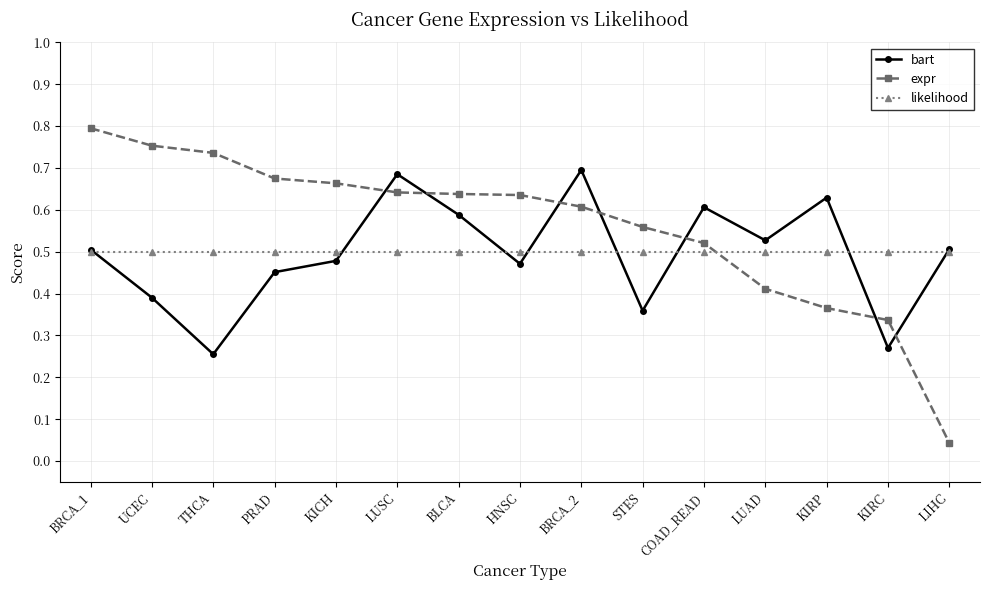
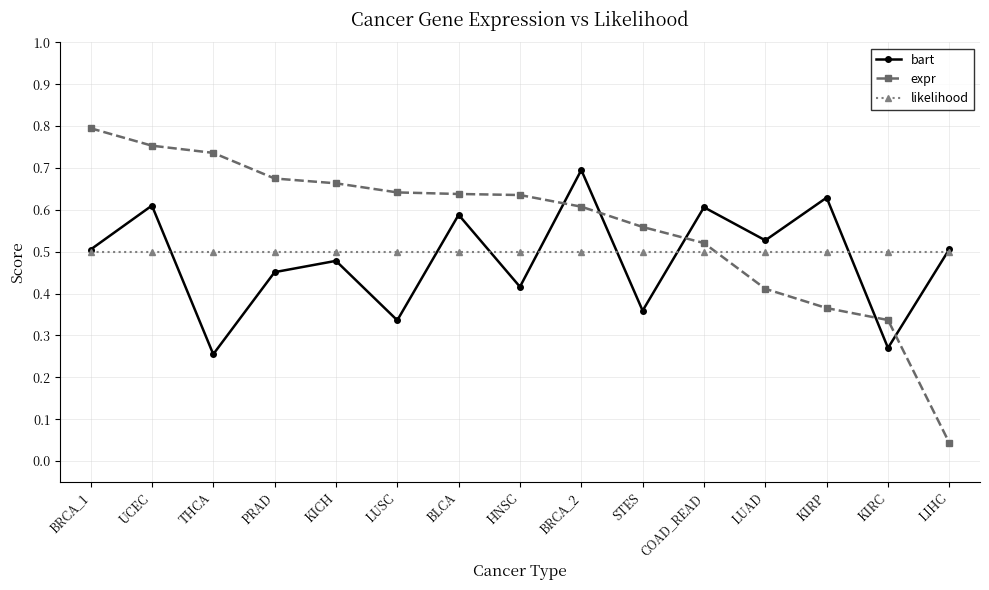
  {
    "bart": {
-     "UCEC": 0.39,
+     "UCEC": 0.61,
      "THCA": 0.26,
      "PRAD": 0.45,
      "KICH": 0.48,
-     "LUSC": 0.69,
+     "LUSC": 0.34,
      "BLCA": 0.59,
-     "HNSC": 0.47,
+     "HNSC": 0.42,
      "BRCA_2": 0.70,
      "STES": 0.36,
      "COAD_READ": 0.61,
      "LUAD": 0.53,
      "KIRP": 0.63,
      "KIRC": 0.27
    }
  }
